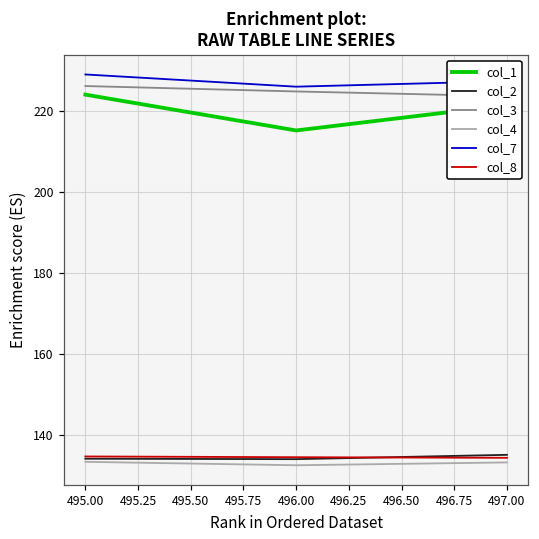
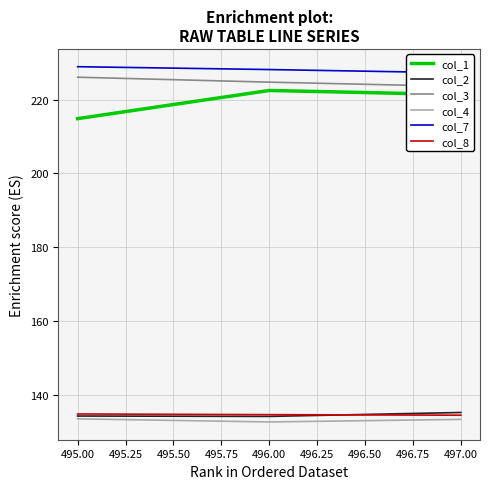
  {
    "col_1": {
-     "495.00": 224,
-     "496.00": 215
+     "495.00": 215,
+     "496.00": 222
    },
    "col_2": {
      "497.00": 135
    },
    "col_7": {
      "495.00": 229,
-     "496.00": 226
+     "496.00": 228
    },
    "col_8": {
      "497.00": 134
    }
  }
